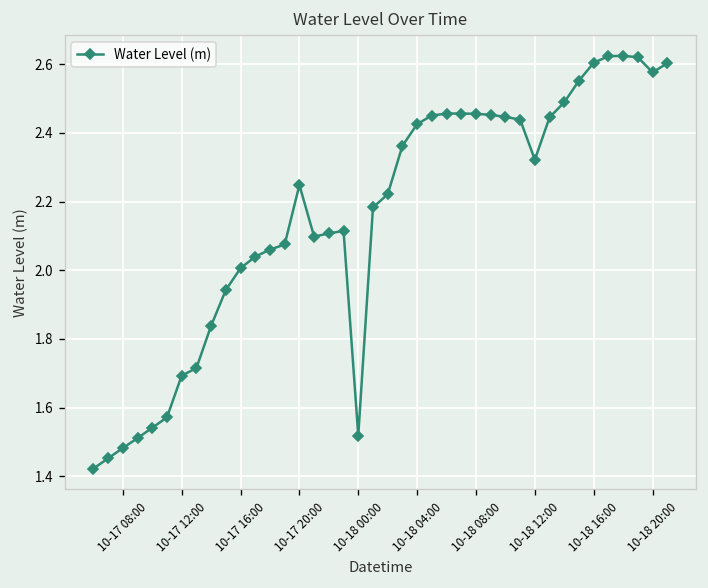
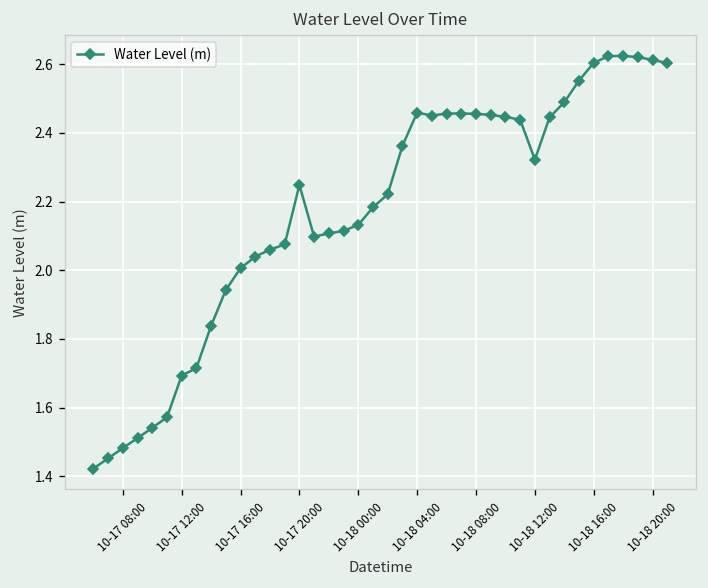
  {
    "10-17 08:00": 1.48,
    "10-17 12:00": 1.69,
    "10-17 16:00": 2.01,
    "10-17 20:00": 2.25,
-   "10-18 00:00": 1.52,
-   "10-18 04:00": 2.43,
+   "10-18 00:00": 2.13,
+   "10-18 04:00": 2.46,
    "10-18 08:00": 2.46,
    "10-18 12:00": 2.32,
    "10-18 16:00": 2.60,
-   "10-18 20:00": 2.58
+   "10-18 20:00": 2.61
  }
